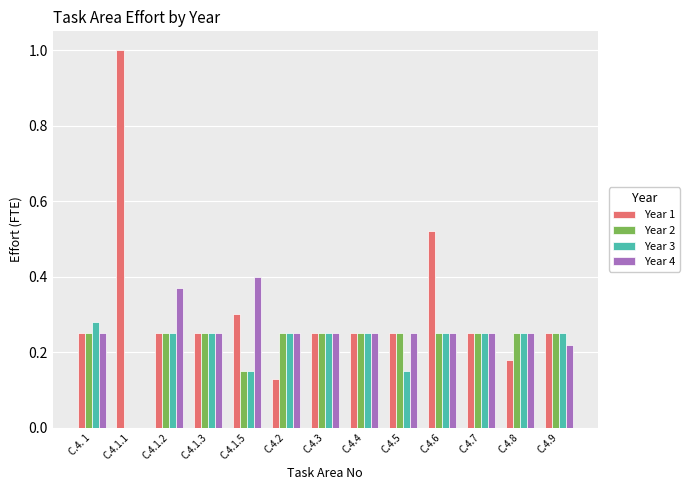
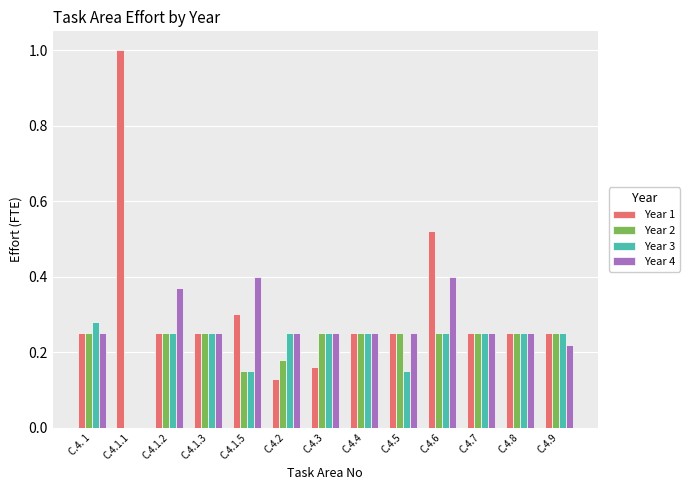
  {
    "Year 1": {
      "C.4. 1": 0.25,
      "C.4.1.1": 1.00,
      "C.4.1.2": 0.25,
      "C.4.1.3": 0.25,
      "C.4.1.5": 0.30,
      "C.4.2": 0.13,
-     "C.4.3": 0.25,
+     "C.4.3": 0.16,
      "C.4.4": 0.25,
      "C.4.5": 0.25,
      "C.4.6": 0.52,
      "C.4.7": 0.25,
-     "C.4.8": 0.18,
+     "C.4.8": 0.25,
      "C.4.9": 0.25
    },
    "Year 2": {
      "C.4. 1": 0.25,
      "C.4.1.1": 0.00,
      "C.4.1.2": 0.25,
      "C.4.1.3": 0.25,
      "C.4.1.5": 0.15,
-     "C.4.2": 0.25,
+     "C.4.2": 0.18,
      "C.4.3": 0.25,
      "C.4.4": 0.25,
      "C.4.5": 0.25,
      "C.4.6": 0.25,
      "C.4.7": 0.25,
      "C.4.8": 0.25,
      "C.4.9": 0.25
    },
    "Year 3": {
      "C.4. 1": 0.28,
      "C.4.1.1": 0.00,
      "C.4.1.2": 0.25,
      "C.4.1.3": 0.25,
      "C.4.1.5": 0.15,
      "C.4.2": 0.25,
      "C.4.3": 0.25,
      "C.4.4": 0.25,
      "C.4.5": 0.15,
      "C.4.6": 0.25,
      "C.4.7": 0.25,
      "C.4.8": 0.25,
      "C.4.9": 0.25
    },
    "Year 4": {
      "C.4. 1": 0.25,
      "C.4.1.1": 0.00,
      "C.4.1.2": 0.37,
      "C.4.1.3": 0.25,
      "C.4.1.5": 0.40,
      "C.4.2": 0.25,
      "C.4.3": 0.25,
      "C.4.4": 0.25,
      "C.4.5": 0.25,
-     "C.4.6": 0.25,
+     "C.4.6": 0.40,
      "C.4.7": 0.25,
      "C.4.8": 0.25,
      "C.4.9": 0.22
    }
  }
